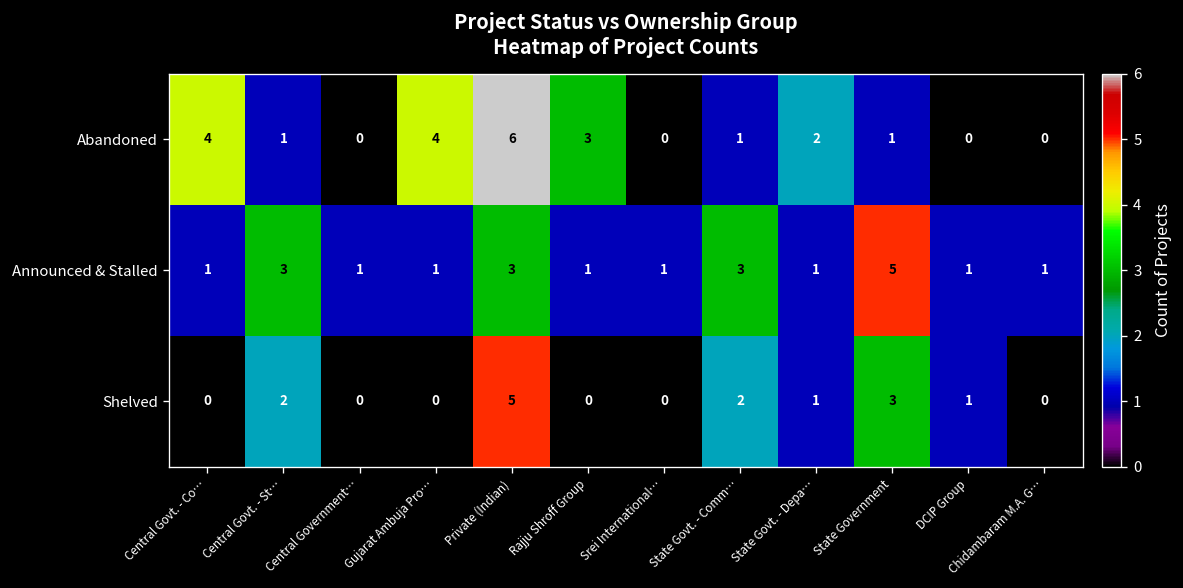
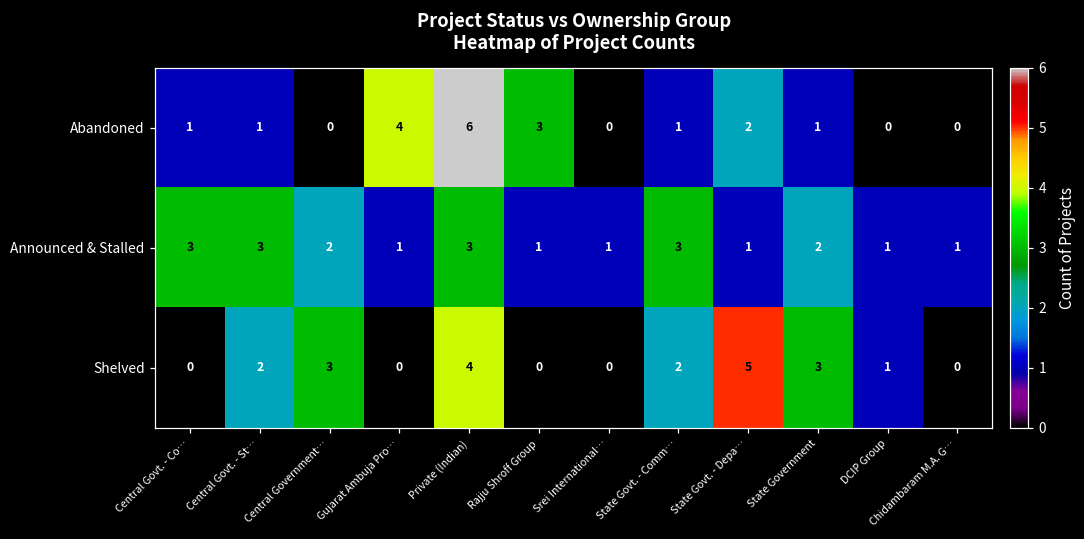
  {
    "Abandoned": {
-     "Central Govt. - Co…": 4,
+     "Central Govt. - Co…": 1,
      "Central Govt. - St…": 1,
      "Central Government…": 0,
      "Gujarat Ambuja Pro…": 4,
      "Private (Indian)": 6,
      "Rajju Shroff Group": 3,
      "Srei International…": 0,
      "State Govt. - Comm…": 1,
      "State Govt. - Depa…": 2,
      "State Government": 1,
      "DCIP Group": 0,
      "Chidambaram M.A. G…": 0
    },
    "Announced & Stalled": {
-     "Central Govt. - Co…": 1,
+     "Central Govt. - Co…": 3,
      "Central Govt. - St…": 3,
-     "Central Government…": 1,
+     "Central Government…": 2,
      "Gujarat Ambuja Pro…": 1,
      "Private (Indian)": 3,
      "Rajju Shroff Group": 1,
      "Srei International…": 1,
      "State Govt. - Comm…": 3,
      "State Govt. - Depa…": 1,
-     "State Government": 5,
+     "State Government": 2,
      "DCIP Group": 1,
      "Chidambaram M.A. G…": 1
    },
    "Shelved": {
      "Central Govt. - Co…": 0,
      "Central Govt. - St…": 2,
-     "Central Government…": 0,
+     "Central Government…": 3,
      "Gujarat Ambuja Pro…": 0,
-     "Private (Indian)": 5,
+     "Private (Indian)": 4,
      "Rajju Shroff Group": 0,
      "Srei International…": 0,
      "State Govt. - Comm…": 2,
-     "State Govt. - Depa…": 1,
+     "State Govt. - Depa…": 5,
      "State Government": 3,
      "DCIP Group": 1,
      "Chidambaram M.A. G…": 0
    }
  }
